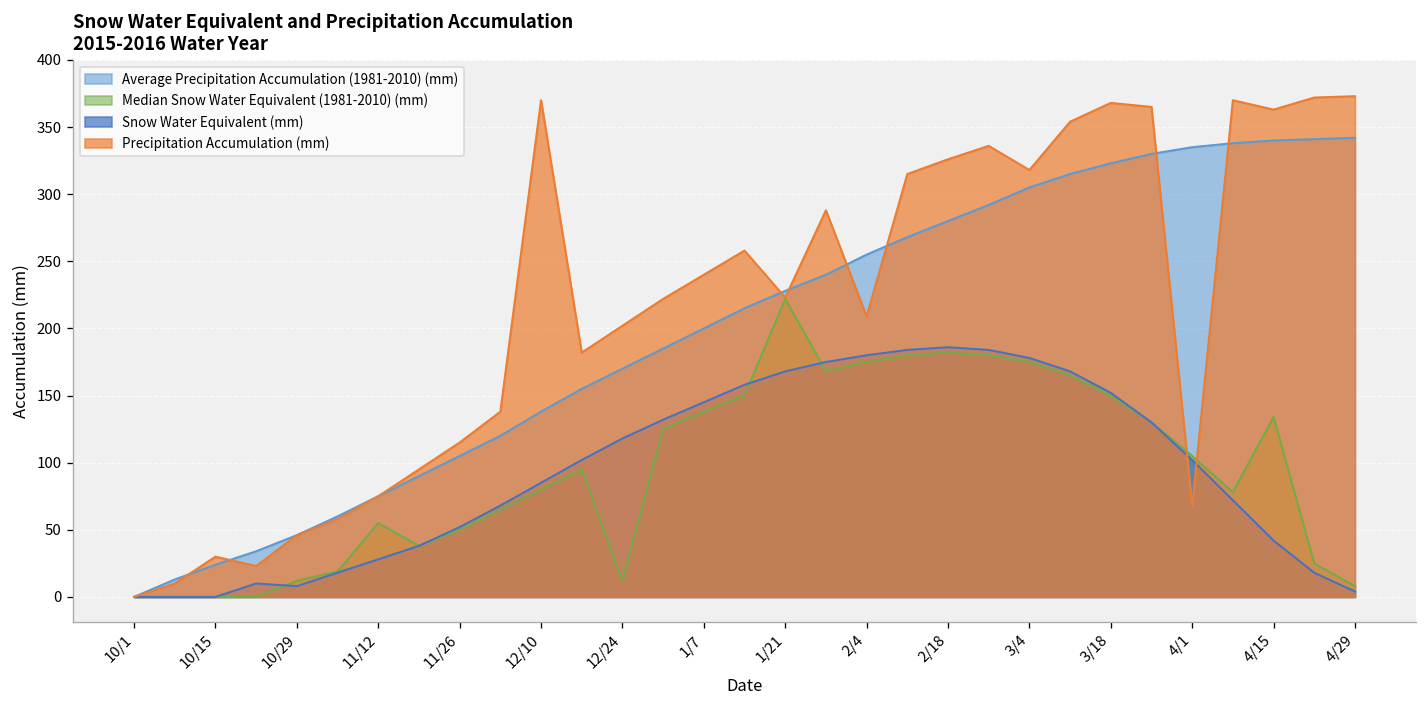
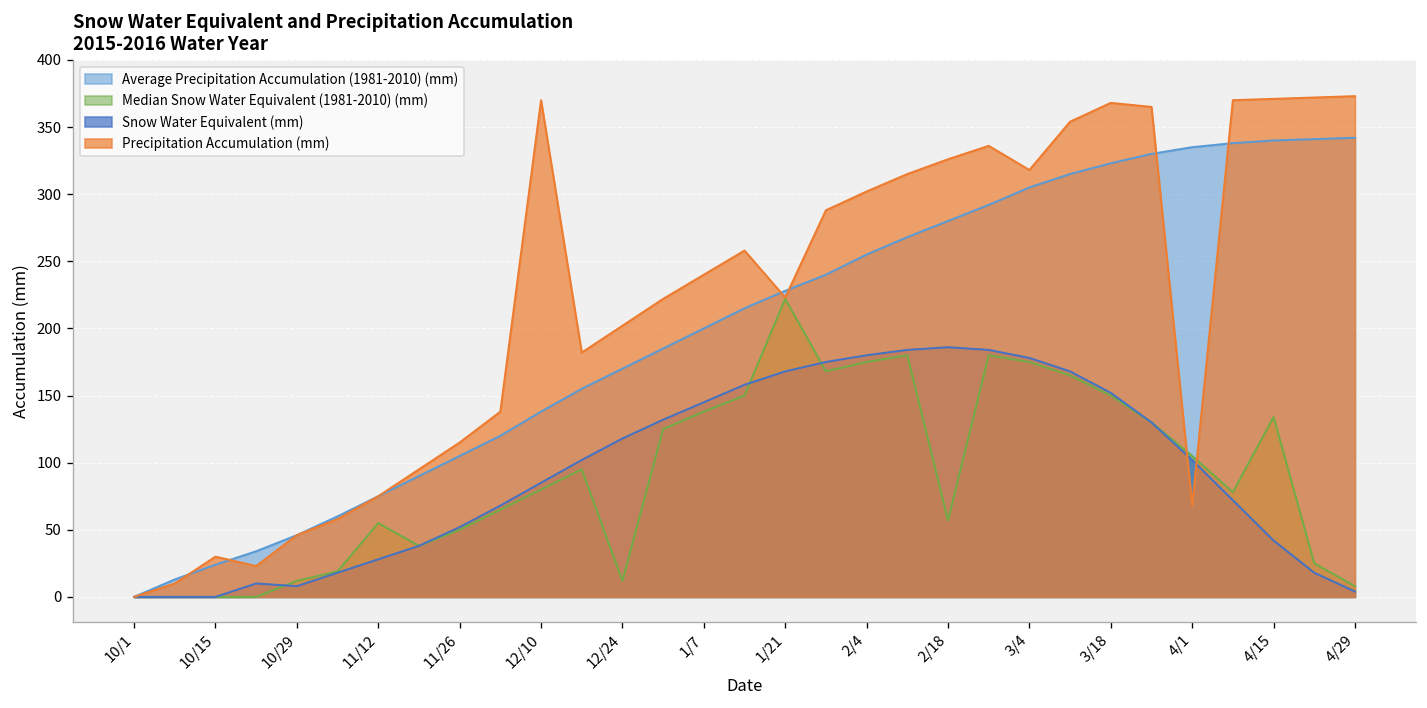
  {
    "Median Snow Water Equivalent (1981-2010) (mm)": {
      "10/29": 12,
      "11/12": 55,
      "12/10": 80,
      "12/24": 12,
      "1/7": 138,
      "2/4": 175,
-     "2/18": 182,
+     "2/18": 57,
      "3/4": 175,
      "4/1": 105,
      "4/15": 134,
      "4/29": 8
    },
    "Precipitation Accumulation (mm)": {
      "10/15": 30,
      "11/26": 115,
      "12/10": 370,
      "12/24": 202,
      "1/7": 240,
-     "2/4": 209,
+     "2/4": 302,
      "2/18": 326,
      "3/4": 318,
      "3/18": 368,
      "4/1": 68,
-     "4/15": 363,
+     "4/15": 371,
      "4/29": 373
    }
  }
